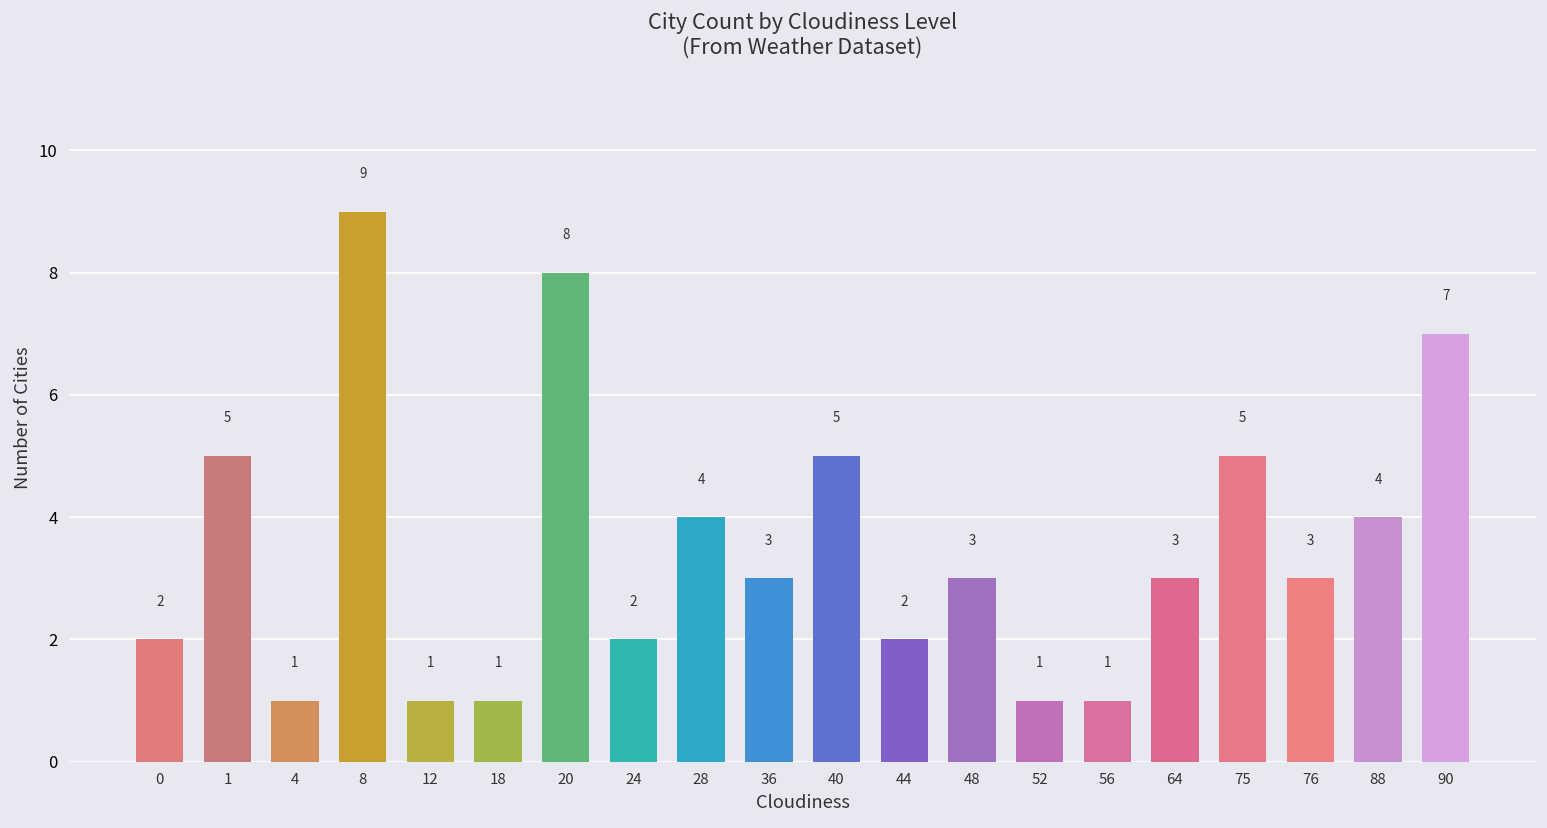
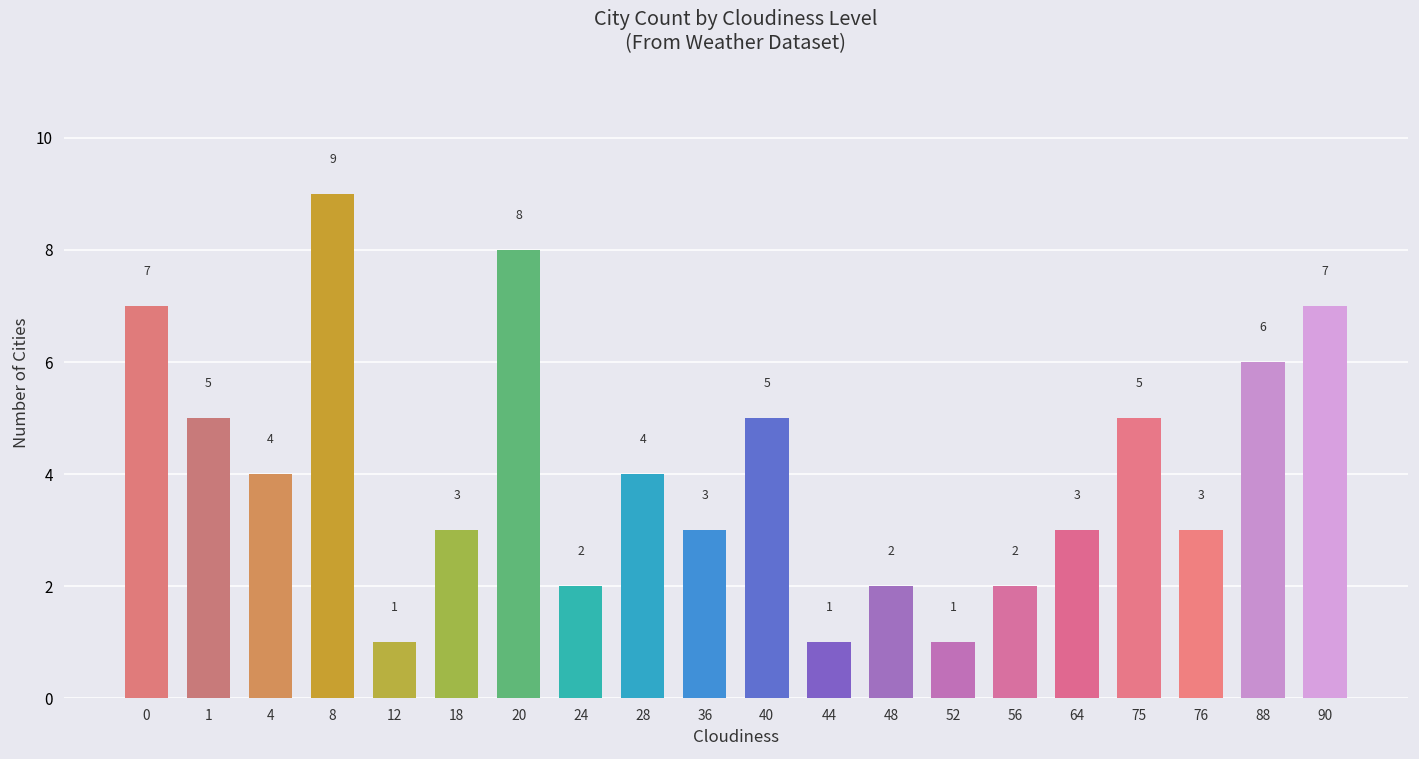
  {
-   "0": 2,
-   "4": 1,
-   "18": 1,
-   "44": 2,
-   "48": 3,
-   "56": 1,
-   "88": 4
+   "0": 7,
+   "4": 4,
+   "18": 3,
+   "44": 1,
+   "48": 2,
+   "56": 2,
+   "88": 6
  }
